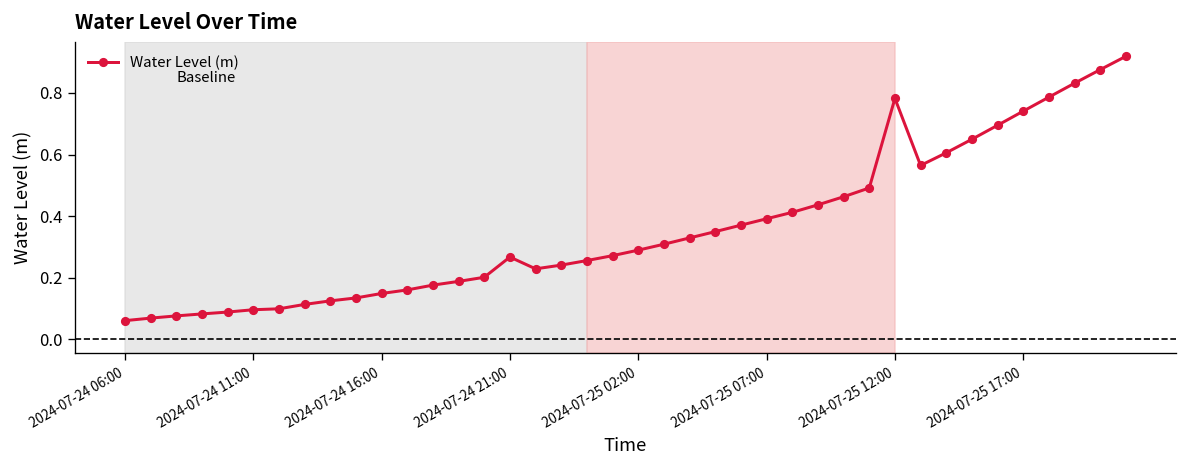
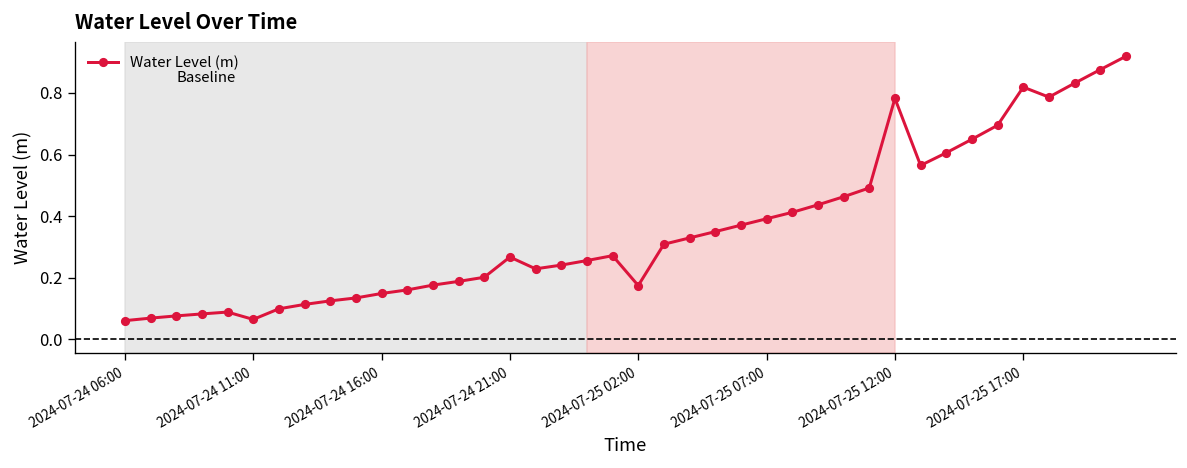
  {
    "2024-07-24 06:00": 0.06,
-   "2024-07-24 11:00": 0.10,
+   "2024-07-24 11:00": 0.06,
    "2024-07-24 16:00": 0.15,
    "2024-07-24 21:00": 0.27,
-   "2024-07-25 02:00": 0.29,
+   "2024-07-25 02:00": 0.17,
    "2024-07-25 07:00": 0.39,
    "2024-07-25 12:00": 0.78,
-   "2024-07-25 17:00": 0.74
+   "2024-07-25 17:00": 0.82
  }
